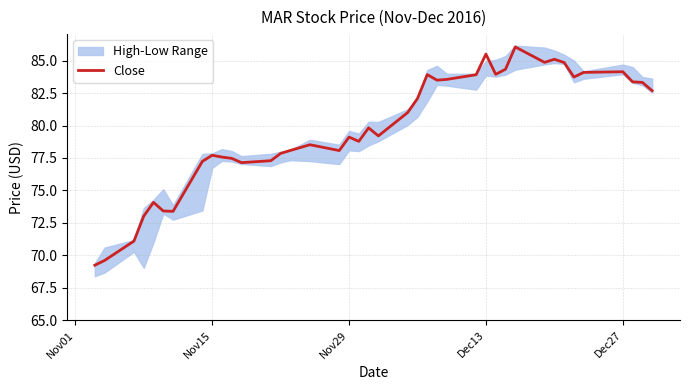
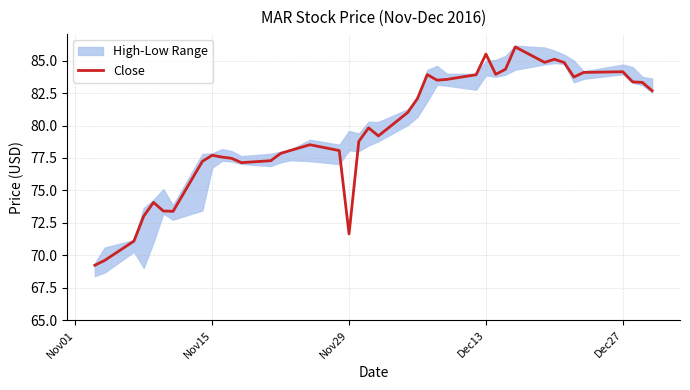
  {
    "Close": {
-     "Nov29": 79.1,
+     "Nov29": 71.7,
      "Dec13": 85.5,
      "Dec27": 84.1
    }
  }
